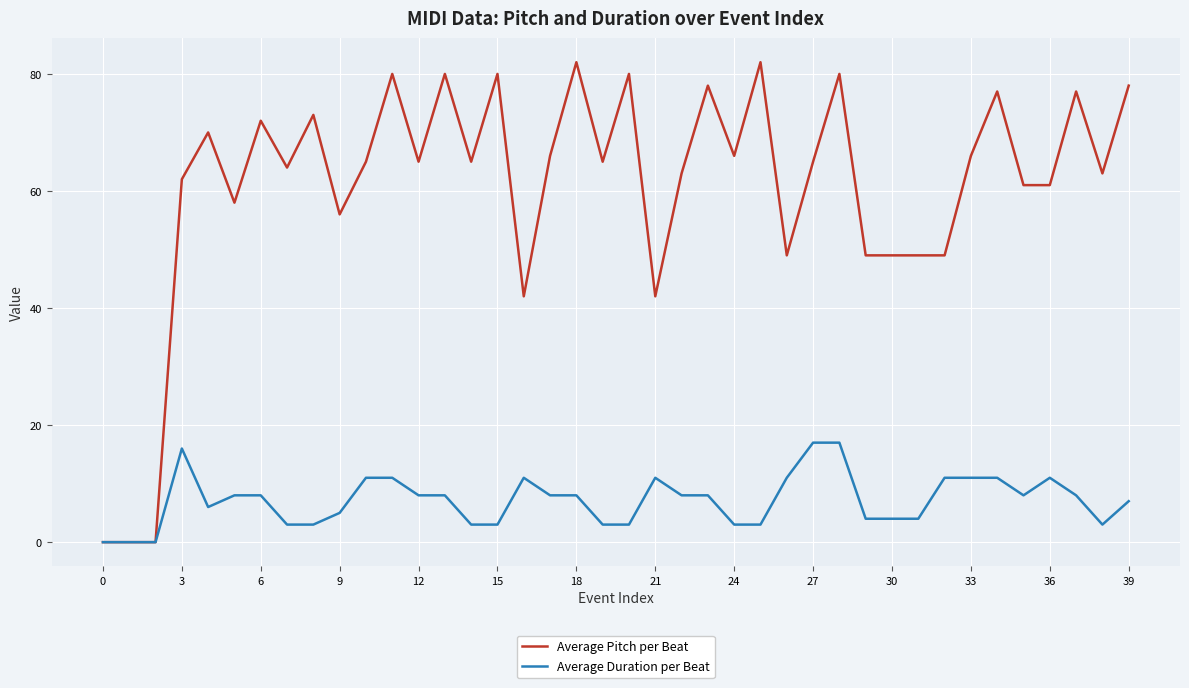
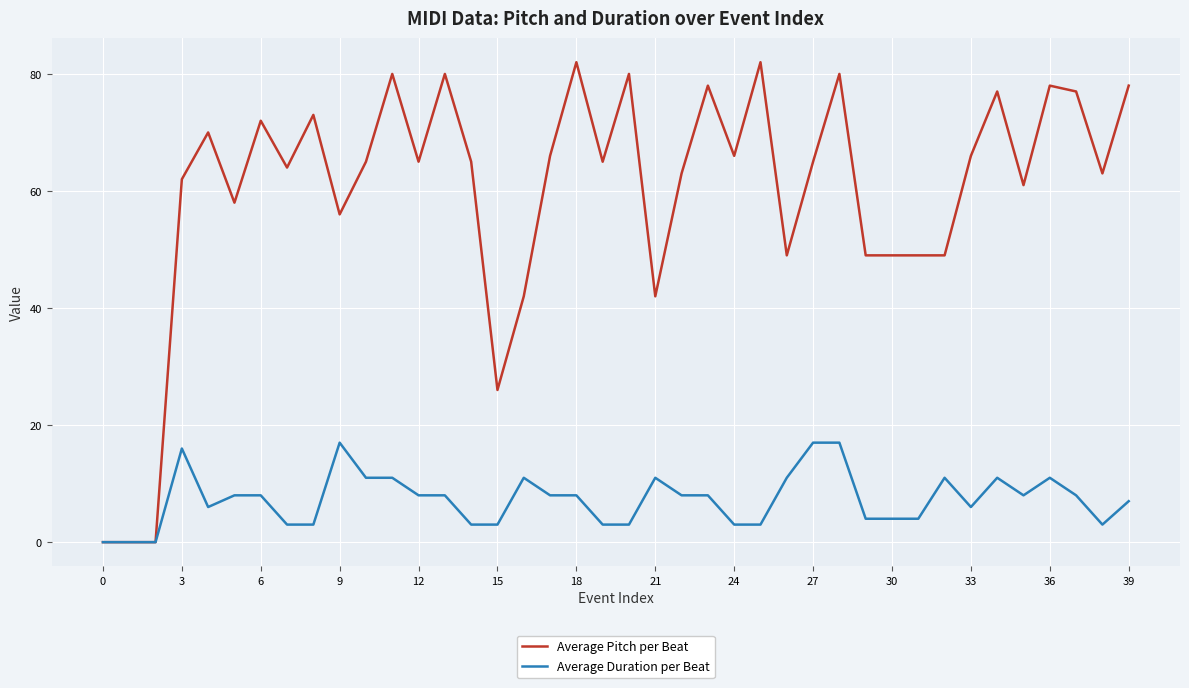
  {
    "Average Pitch per Beat": {
      "3": 62,
      "6": 72,
      "9": 56,
      "12": 65,
-     "15": 80,
+     "15": 26,
      "18": 82,
      "21": 42,
      "24": 66,
      "27": 65,
      "30": 49,
      "33": 66,
-     "36": 61,
+     "36": 78,
      "39": 78
    },
    "Average Duration per Beat": {
      "3": 16,
      "6": 8,
-     "9": 5,
+     "9": 17,
      "12": 8,
      "15": 3,
      "18": 8,
      "21": 11,
      "24": 3,
      "27": 17,
      "30": 4,
-     "33": 11,
+     "33": 6,
      "36": 11,
      "39": 7
    }
  }
